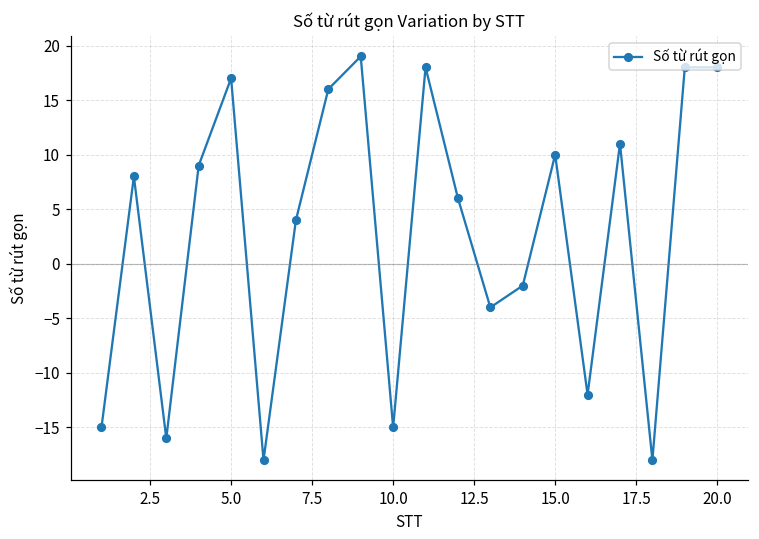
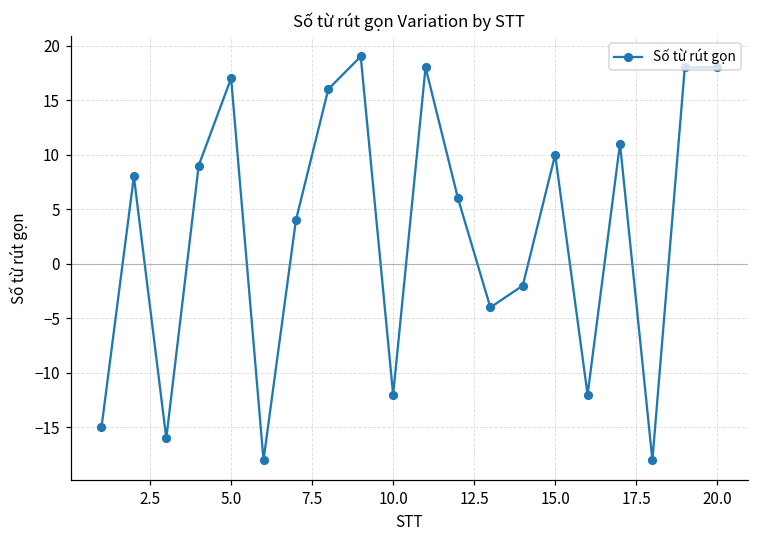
  {
    "5.0": 17,
-   "10.0": -15,
+   "10.0": -12,
    "15.0": 10
  }
